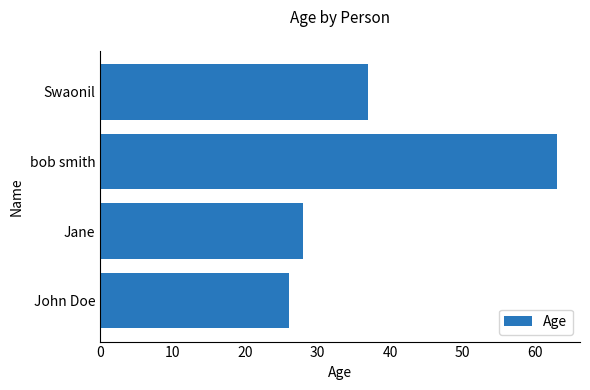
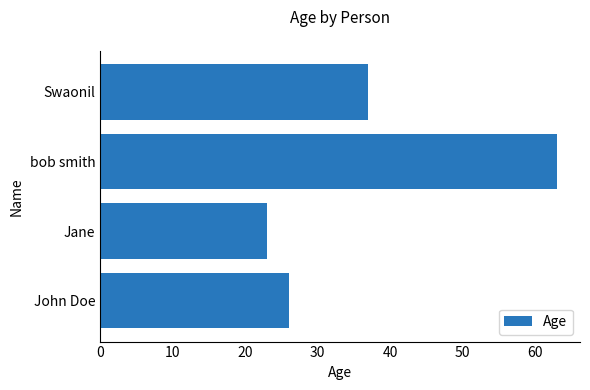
  {
    "Swaonil": 37,
    "bob smith": 63,
-   "Jane": 28,
+   "Jane": 23,
    "John Doe": 26
  }
